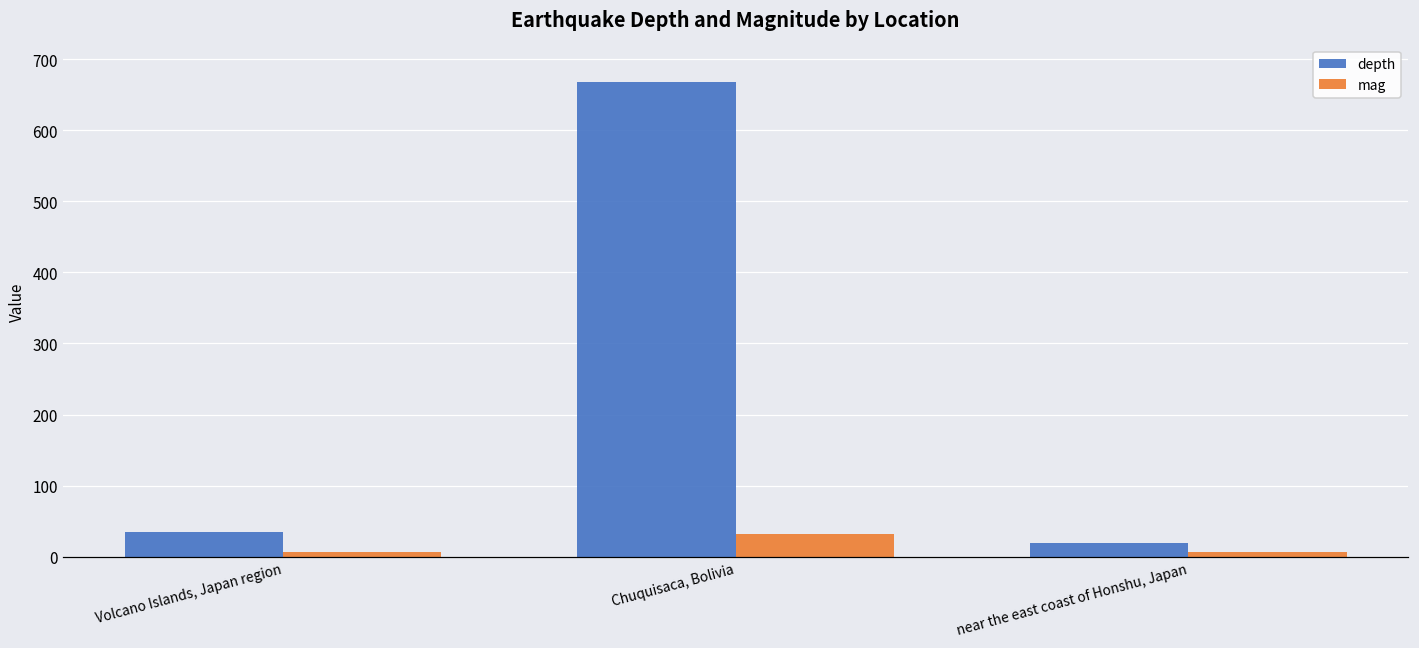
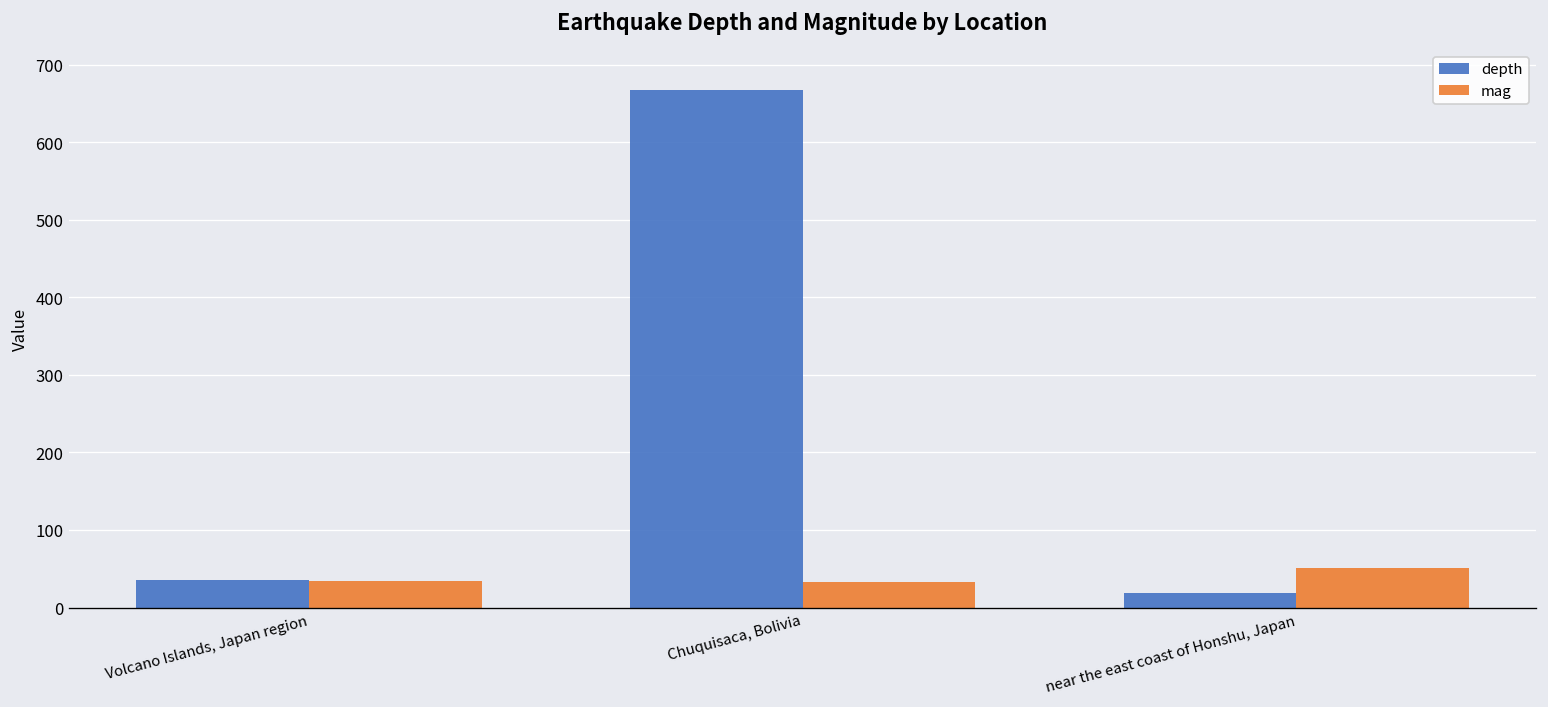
  {
    "depth": {
      "Volcano Islands, Japan region": 40,
      "Chuquisaca, Bolivia": 670,
      "near the east coast of Honshu, Japan": 20
    },
    "mag": {
-     "Volcano Islands, Japan region": 10,
+     "Volcano Islands, Japan region": 30,
      "Chuquisaca, Bolivia": 30,
-     "near the east coast of Honshu, Japan": 10
+     "near the east coast of Honshu, Japan": 50
    }
  }
